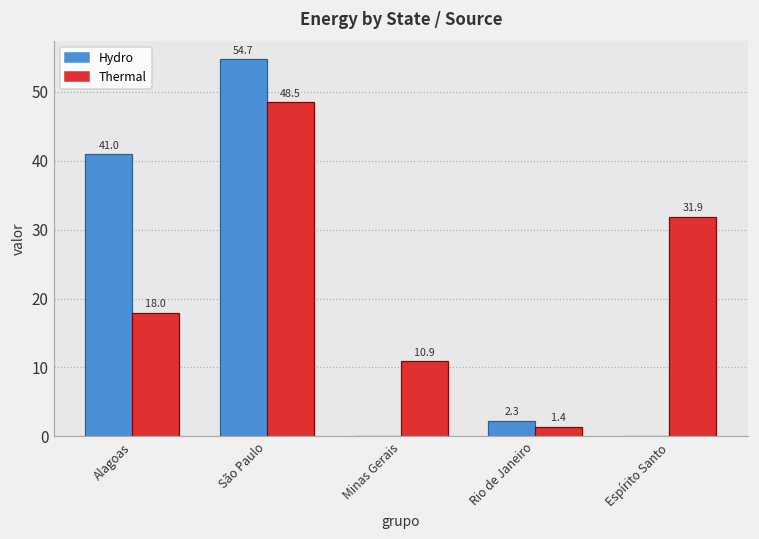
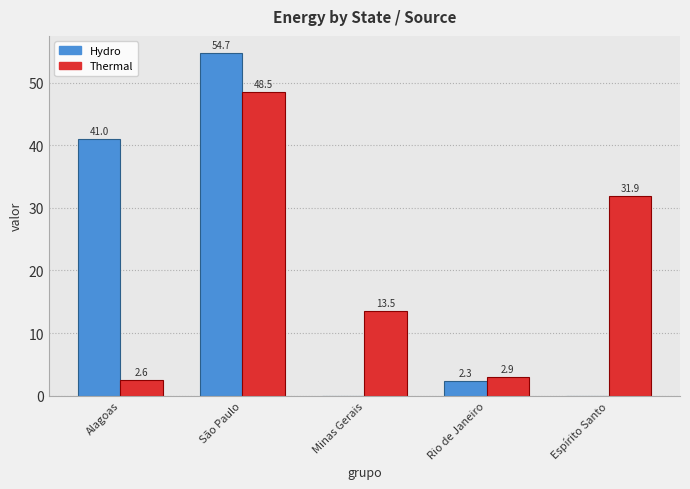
  {
    "Hydro": {
      "Alagoas": 41.0,
      "São Paulo": 54.7,
      "Rio de Janeiro": 2.3
    },
    "Thermal": {
-     "Alagoas": 18.0,
+     "Alagoas": 2.6,
      "São Paulo": 48.5,
-     "Minas Gerais": 10.9,
-     "Rio de Janeiro": 1.4,
+     "Minas Gerais": 13.5,
+     "Rio de Janeiro": 2.9,
      "Espírito Santo": 31.9
    }
  }
